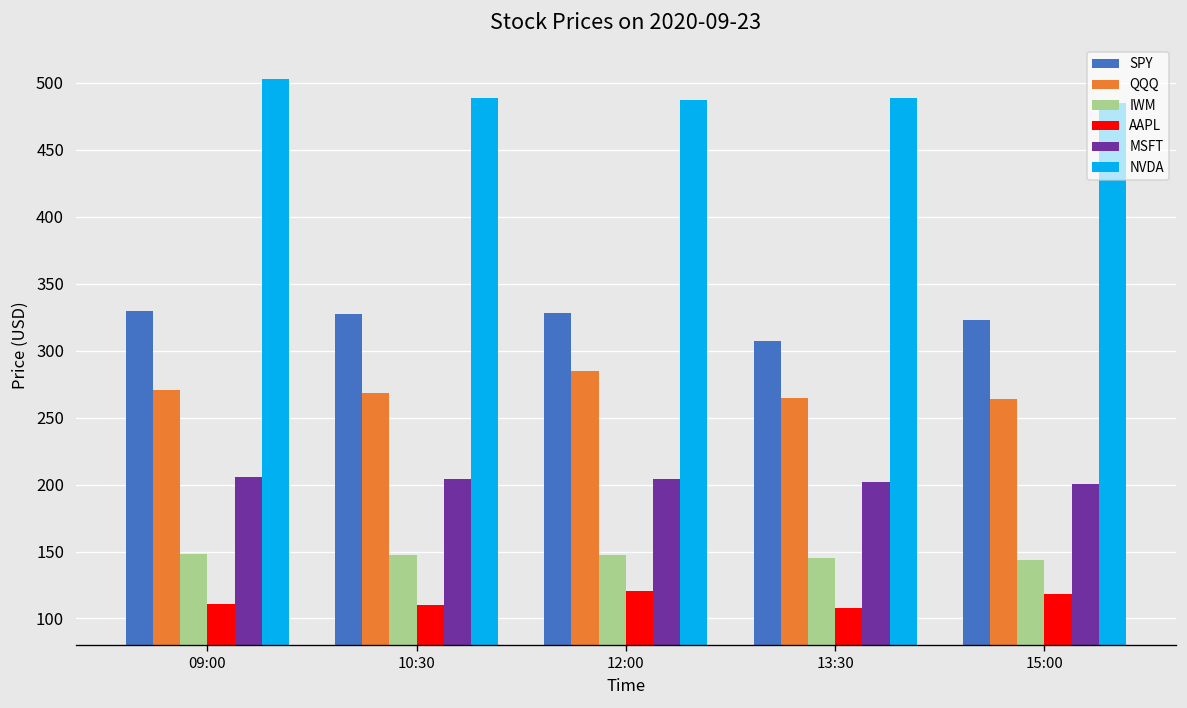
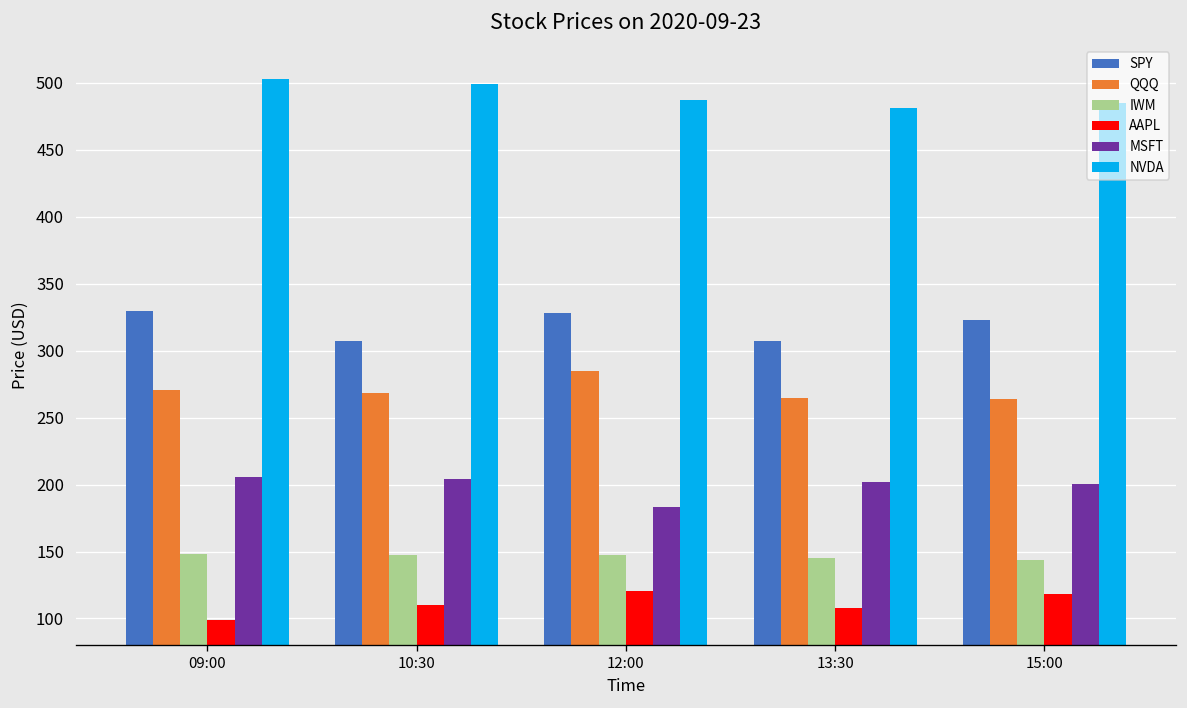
  {
    "SPY": {
      "09:00": 330,
-     "10:30": 328,
+     "10:30": 307,
      "12:00": 328,
      "13:30": 307,
      "15:00": 323
    },
    "QQQ": {
      "09:00": 270,
      "10:30": 268,
      "12:00": 285,
      "13:30": 265,
      "15:00": 264
    },
    "IWM": {
      "09:00": 148,
      "10:30": 147,
      "12:00": 147,
      "13:30": 145,
      "15:00": 144
    },
    "AAPL": {
-     "09:00": 111,
+     "09:00": 99,
      "10:30": 110,
      "12:00": 121,
      "13:30": 108,
      "15:00": 118
    },
    "MSFT": {
      "09:00": 205,
      "10:30": 204,
-     "12:00": 204,
+     "12:00": 183,
      "13:30": 202,
      "15:00": 201
    },
    "NVDA": {
      "09:00": 503,
-     "10:30": 489,
+     "10:30": 499,
      "12:00": 487,
-     "13:30": 489
+     "13:30": 481
    }
  }
